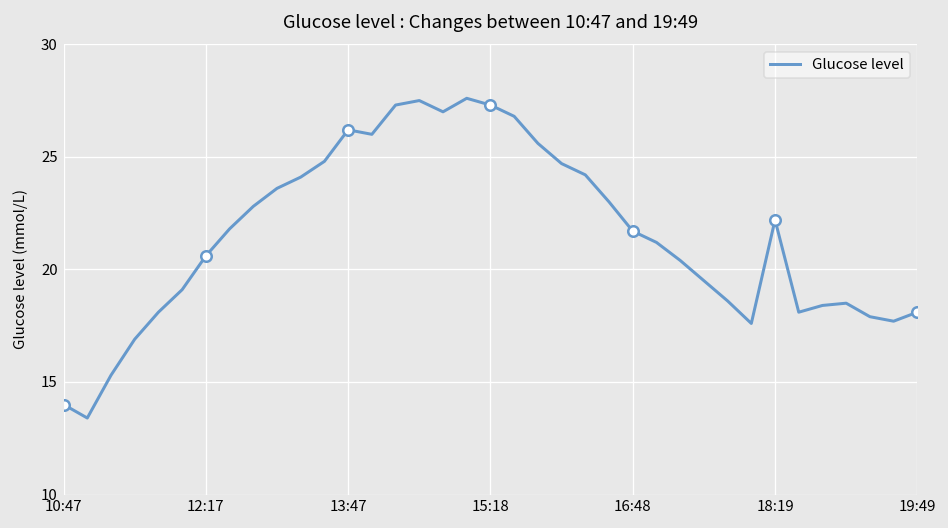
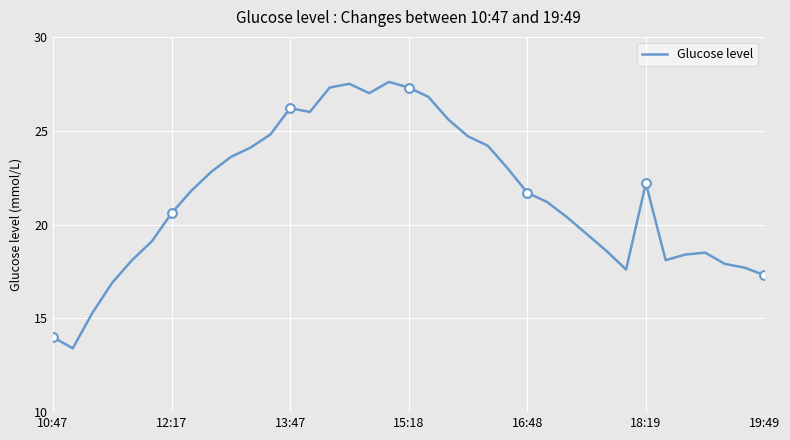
  {
    "Glucose level": {
-     "19:49": 18.1
+     "19:49": 17.3
    }
  }
